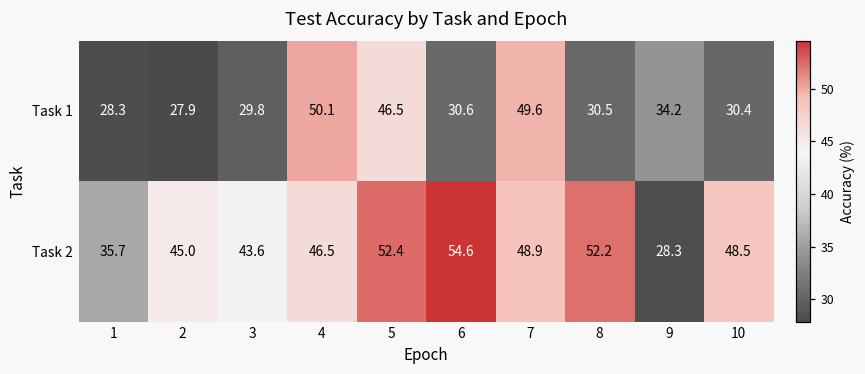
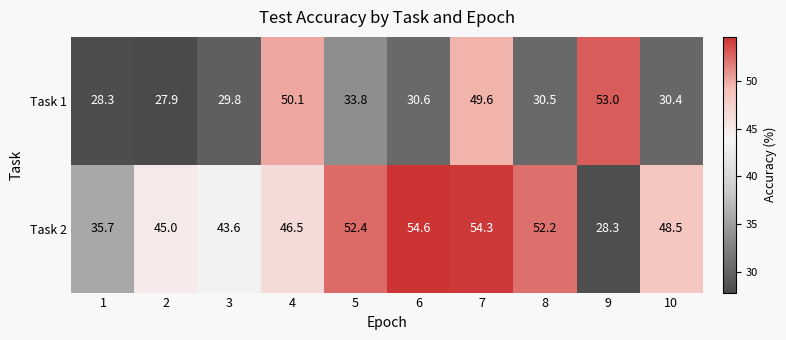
  {
    "Task 1": {
      "1": 28.3,
      "2": 27.9,
      "3": 29.8,
      "4": 50.1,
-     "5": 46.5,
+     "5": 33.8,
      "6": 30.6,
      "7": 49.6,
      "8": 30.5,
-     "9": 34.2,
+     "9": 53.0,
      "10": 30.4
    },
    "Task 2": {
      "1": 35.7,
      "2": 45.0,
      "3": 43.6,
      "4": 46.5,
      "5": 52.4,
      "6": 54.6,
-     "7": 48.9,
+     "7": 54.3,
      "8": 52.2,
      "9": 28.3,
      "10": 48.5
    }
  }
